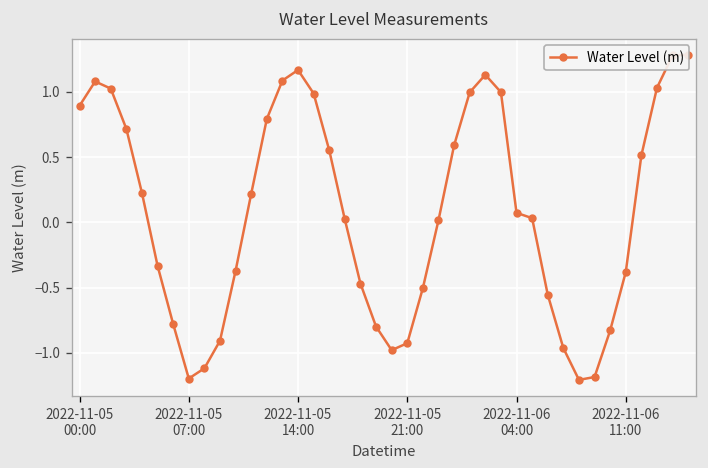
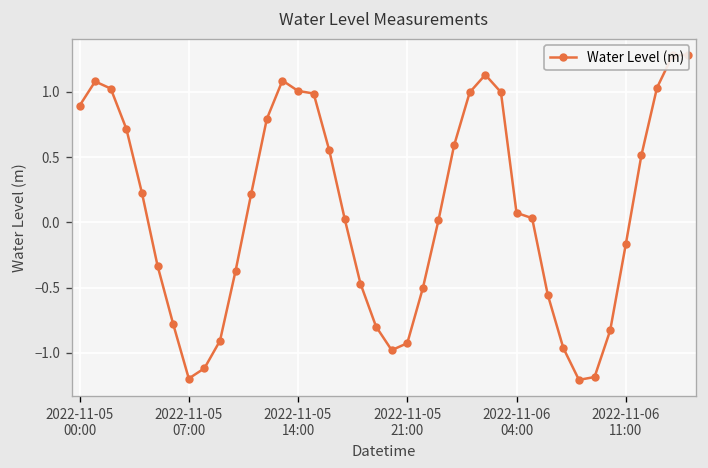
  {
    "2022-11-05 00:00": 0.89,
    "2022-11-05 07:00": -1.20,
-   "2022-11-05 14:00": 1.17,
+   "2022-11-05 14:00": 1.01,
    "2022-11-05 21:00": -0.93,
    "2022-11-06 04:00": 0.07,
-   "2022-11-06 11:00": -0.38
+   "2022-11-06 11:00": -0.17
  }
